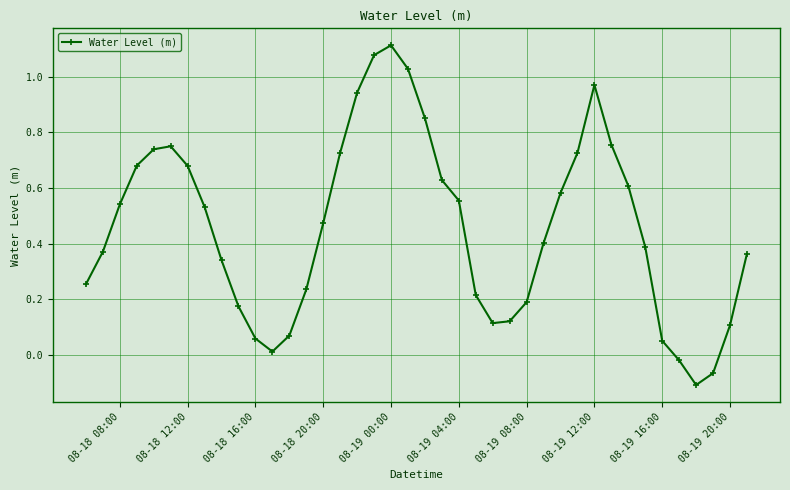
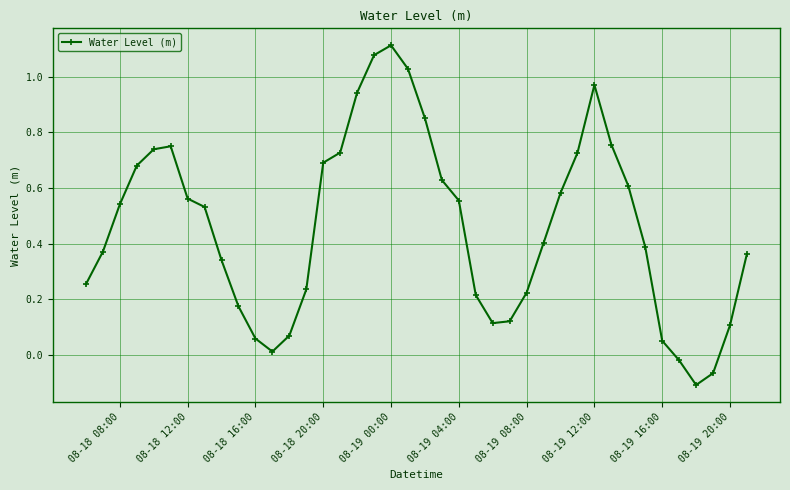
  {
    "08-18 08:00": 0.54,
-   "08-18 12:00": 0.68,
+   "08-18 12:00": 0.56,
    "08-18 16:00": 0.06,
-   "08-18 20:00": 0.47,
+   "08-18 20:00": 0.69,
    "08-19 00:00": 1.11,
    "08-19 04:00": 0.56,
-   "08-19 08:00": 0.19,
+   "08-19 08:00": 0.22,
    "08-19 12:00": 0.97,
    "08-19 16:00": 0.05,
    "08-19 20:00": 0.11
  }
